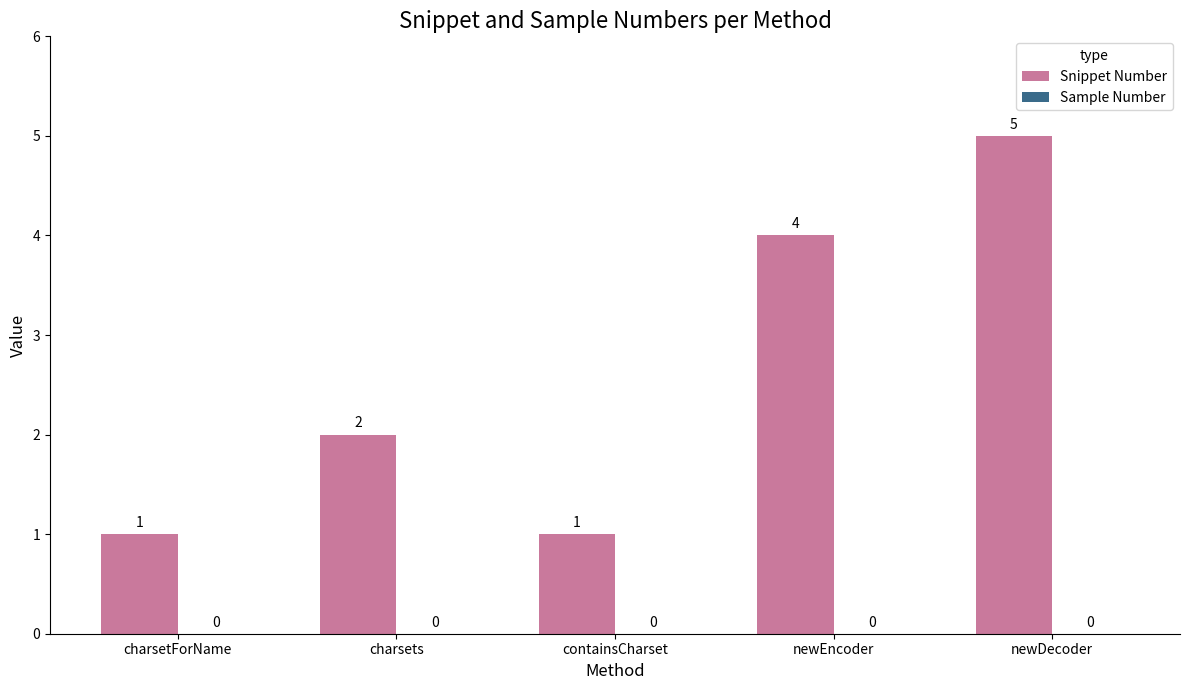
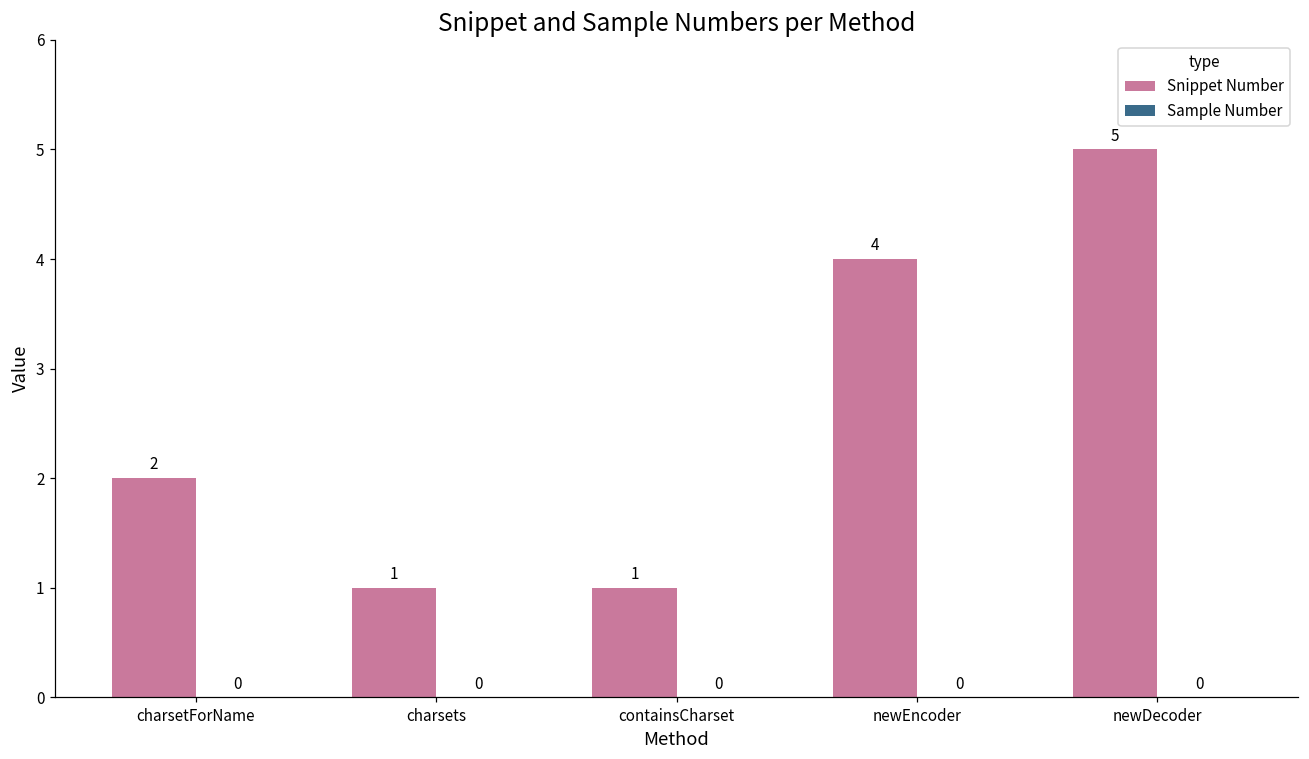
  {
    "Snippet Number": {
-     "charsetForName": 1,
-     "charsets": 2,
+     "charsetForName": 2,
+     "charsets": 1,
      "containsCharset": 1,
      "newEncoder": 4,
      "newDecoder": 5
    },
    "Sample Number": {
      "charsetForName": 0,
      "charsets": 0,
      "containsCharset": 0,
      "newEncoder": 0,
      "newDecoder": 0
    }
  }
